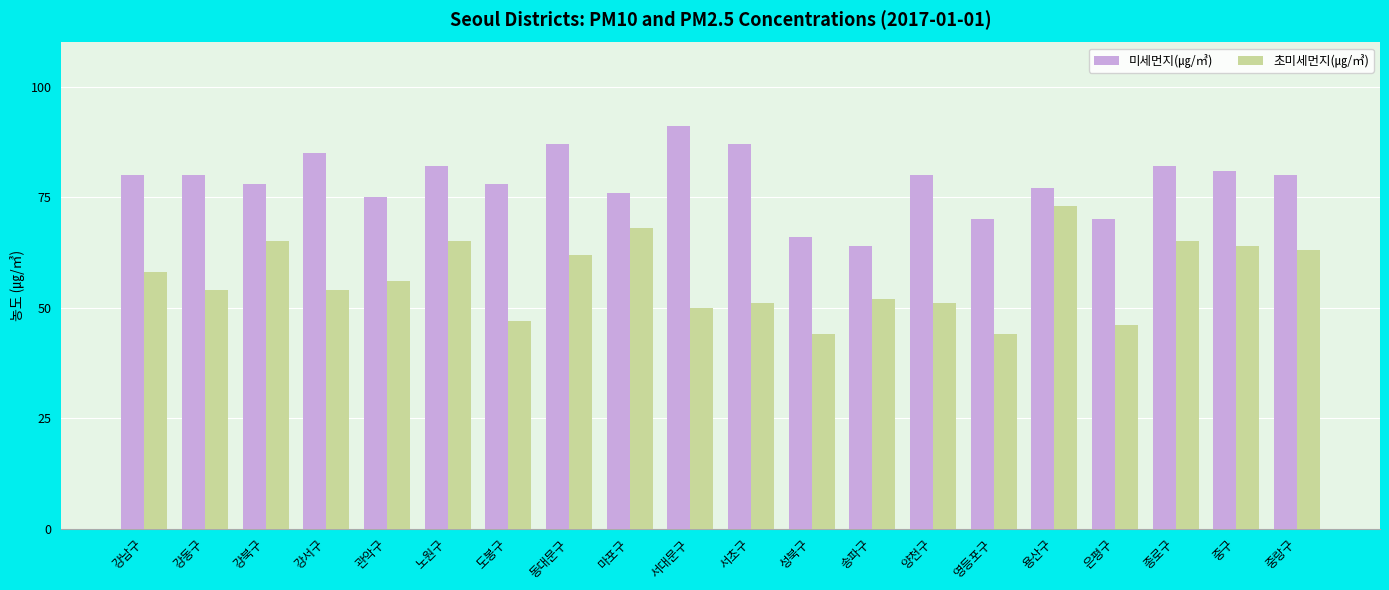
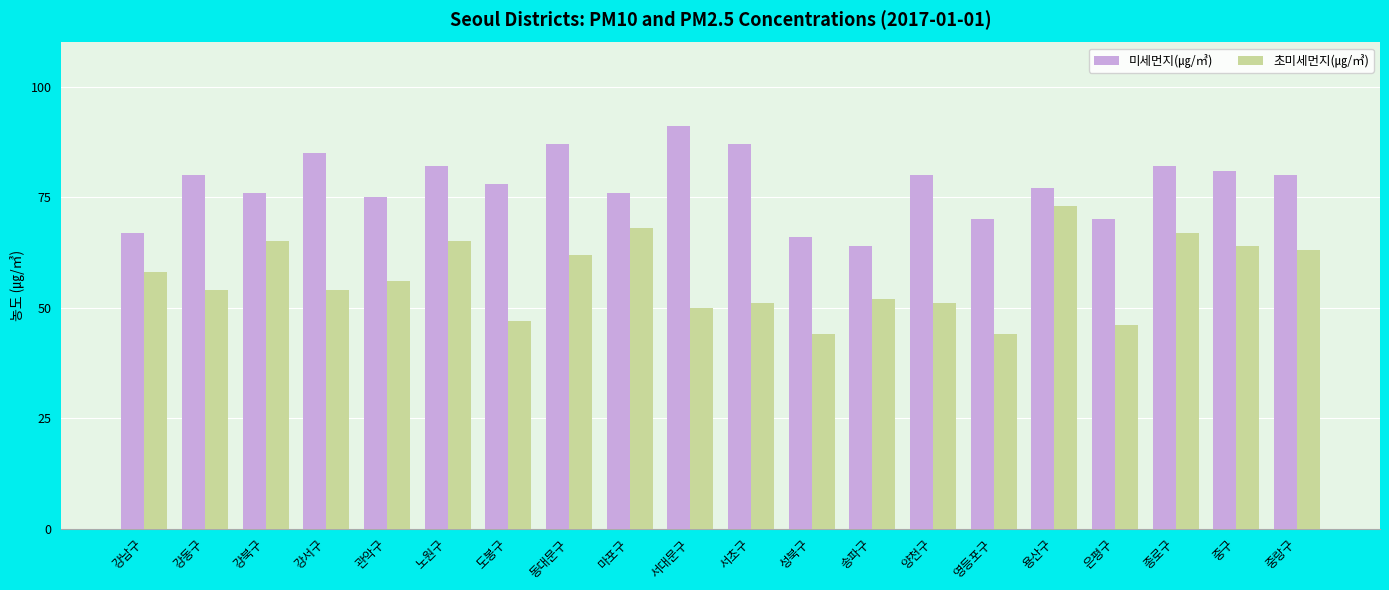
  {
    "미세먼지(㎍/㎥)": {
-     "강남구": 80,
+     "강남구": 67,
      "강동구": 80,
-     "강북구": 78,
+     "강북구": 76,
      "강서구": 85,
      "관악구": 75,
      "노원구": 82,
      "도봉구": 78,
      "동대문구": 87,
      "마포구": 76,
      "서대문구": 91,
      "서초구": 87,
      "성북구": 66,
      "송파구": 64,
      "양천구": 80,
      "영등포구": 70,
      "용산구": 77,
      "은평구": 70,
      "종로구": 82,
      "중구": 81,
      "중랑구": 80
    },
    "초미세먼지(㎍/㎥)": {
      "강남구": 58,
      "강동구": 54,
      "강북구": 65,
      "강서구": 54,
      "관악구": 56,
      "노원구": 65,
      "도봉구": 47,
      "동대문구": 62,
      "마포구": 68,
      "서대문구": 50,
      "서초구": 51,
      "성북구": 44,
      "송파구": 52,
      "양천구": 51,
      "영등포구": 44,
      "용산구": 73,
      "은평구": 46,
-     "종로구": 65,
+     "종로구": 67,
      "중구": 64,
      "중랑구": 63
    }
  }
